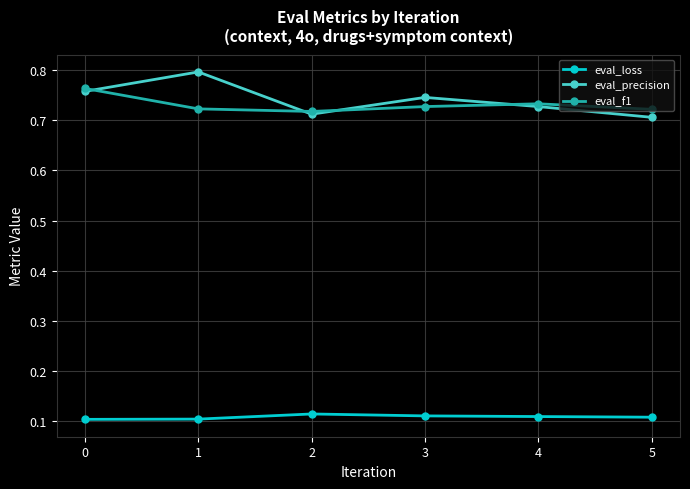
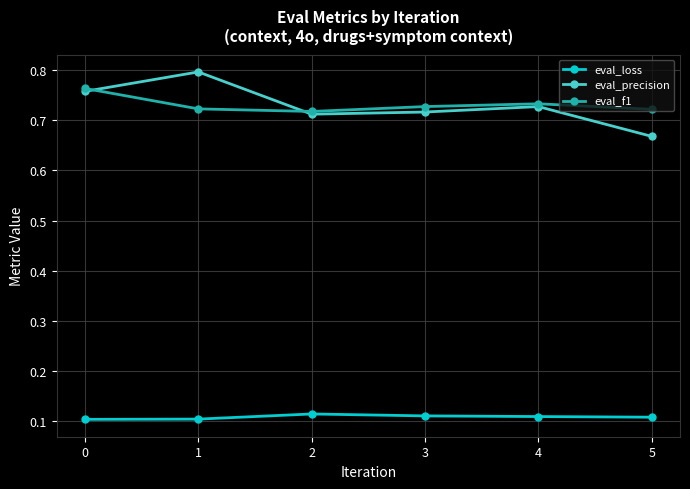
  {
    "eval_precision": {
      "0": 0.76,
      "1": 0.80,
      "2": 0.71,
-     "3": 0.75,
+     "3": 0.72,
      "4": 0.73,
-     "5": 0.71
+     "5": 0.67
    }
  }
